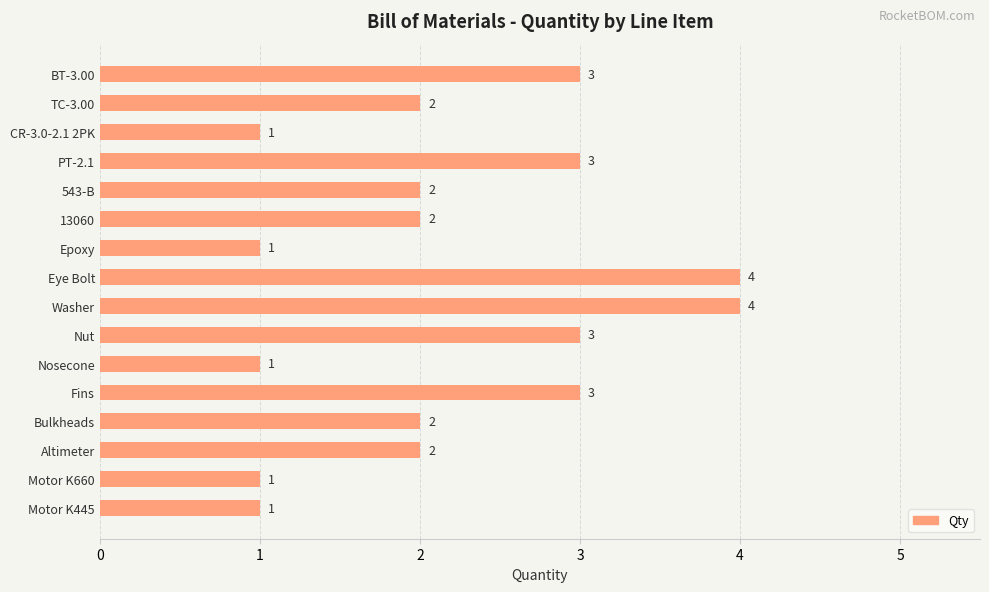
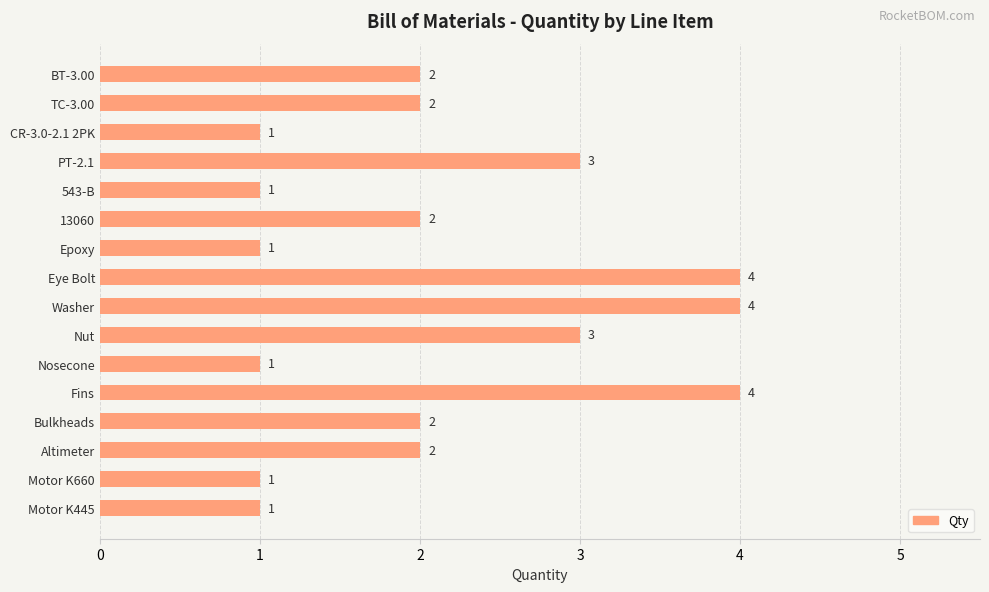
  {
-   "BT-3.00": 3,
+   "BT-3.00": 2,
    "TC-3.00": 2,
    "CR-3.0-2.1 2PK": 1,
    "PT-2.1": 3,
-   "543-B": 2,
+   "543-B": 1,
    "13060": 2,
    "Epoxy": 1,
    "Eye Bolt": 4,
    "Washer": 4,
    "Nut": 3,
    "Nosecone": 1,
-   "Fins": 3,
+   "Fins": 4,
    "Bulkheads": 2,
    "Altimeter": 2,
    "Motor K660": 1,
    "Motor K445": 1
  }
